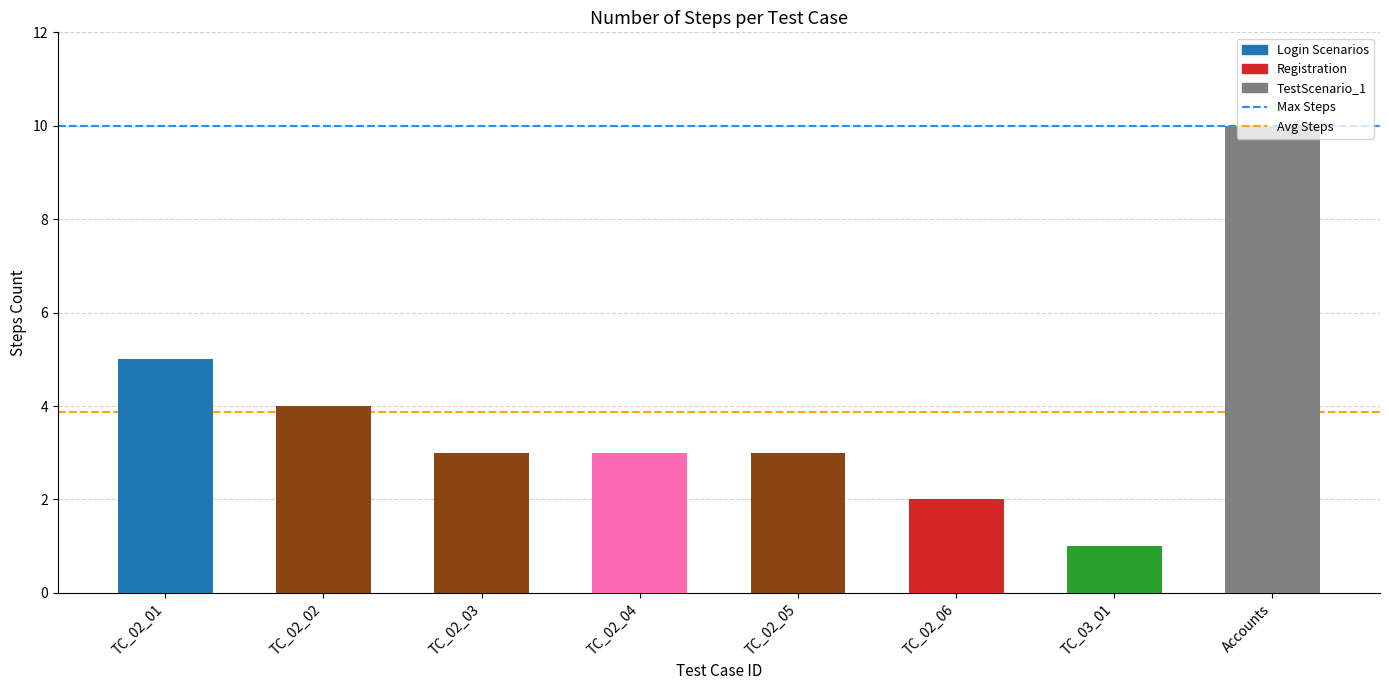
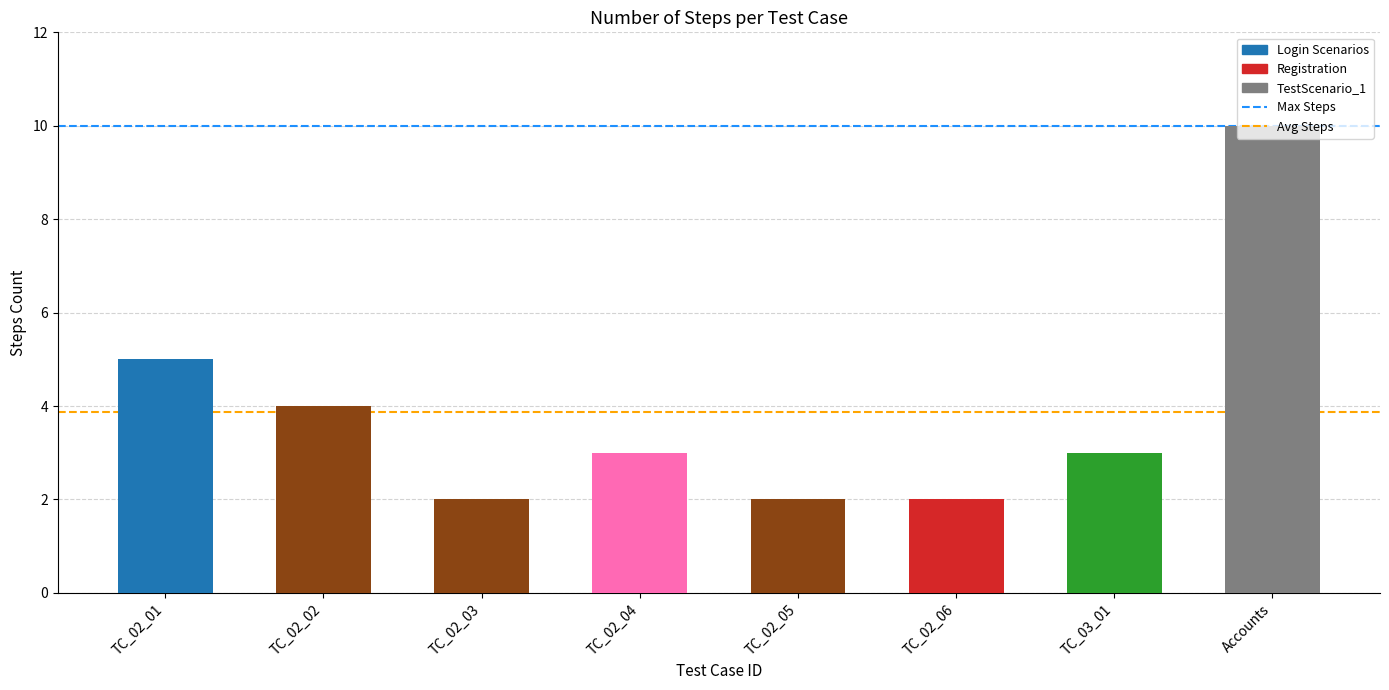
  {
    "TC_02_01": 5,
    "TC_02_02": 4,
-   "TC_02_03": 3,
+   "TC_02_03": 2,
    "TC_02_04": 3,
-   "TC_02_05": 3,
+   "TC_02_05": 2,
    "TC_02_06": 2,
-   "TC_03_01": 1
+   "TC_03_01": 3
  }
